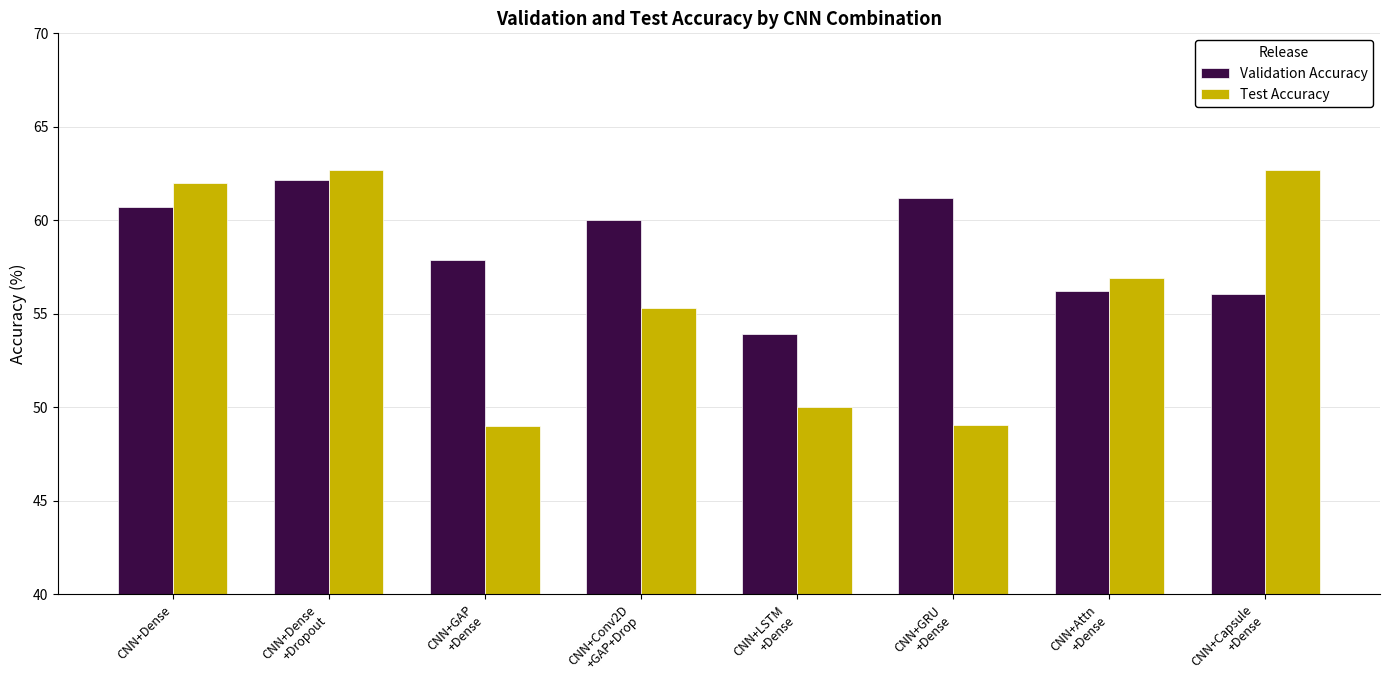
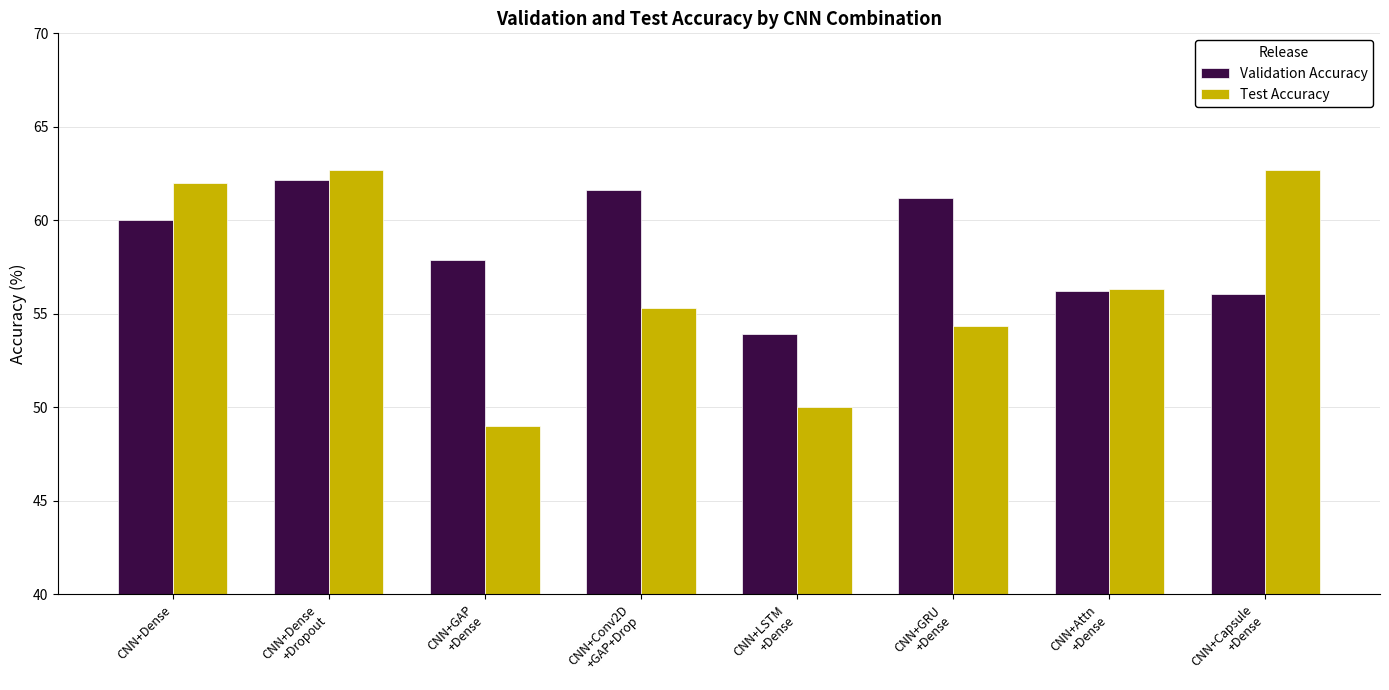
  {
    "Validation Accuracy": {
-     "CNN+Dense": 60.7,
+     "CNN+Dense": 60.0,
      "CNN+Dense +Dropout": 62.1,
      "CNN+GAP +Dense": 57.9,
-     "CNN+Conv2D +GAP+Drop": 60.0,
+     "CNN+Conv2D +GAP+Drop": 61.6,
      "CNN+LSTM +Dense": 53.9,
      "CNN+GRU +Dense": 61.2,
      "CNN+Attn +Dense": 56.2,
      "CNN+Capsule +Dense": 56.1
    },
    "Test Accuracy": {
      "CNN+Dense": 62.0,
      "CNN+Dense +Dropout": 62.7,
      "CNN+GAP +Dense": 49.0,
      "CNN+Conv2D +GAP+Drop": 55.3,
      "CNN+LSTM +Dense": 50.0,
-     "CNN+GRU +Dense": 49.1,
-     "CNN+Attn +Dense": 56.9,
+     "CNN+GRU +Dense": 54.3,
+     "CNN+Attn +Dense": 56.3,
      "CNN+Capsule +Dense": 62.7
    }
  }
